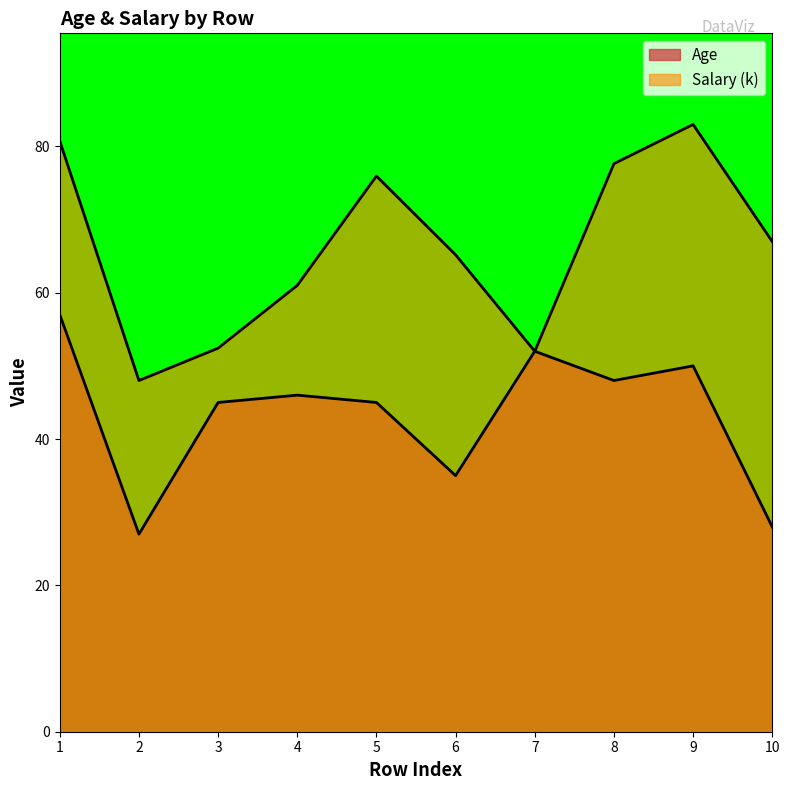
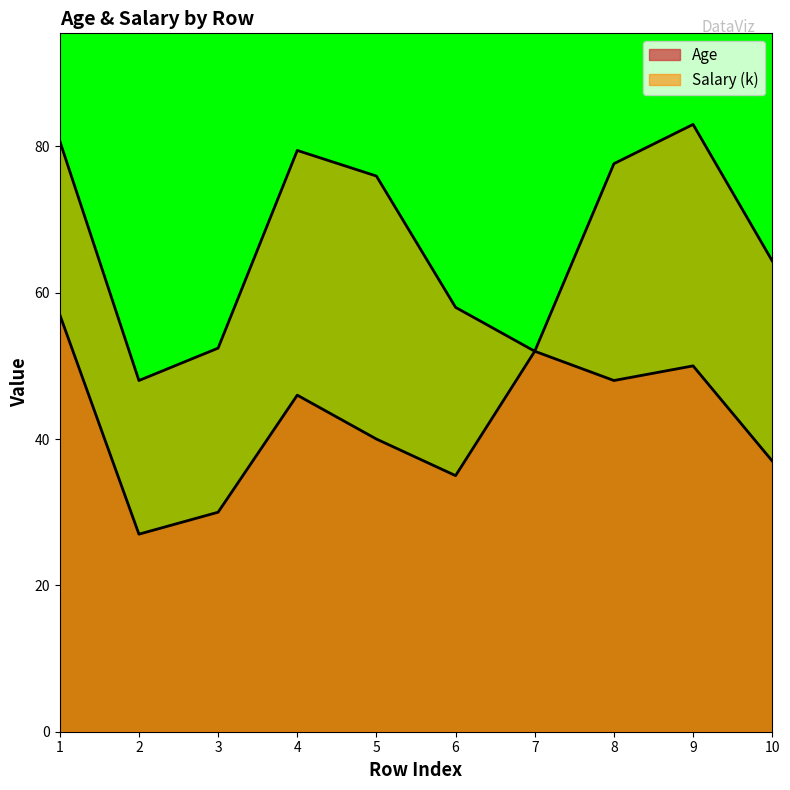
  {
    "Age": {
      "1": 57,
      "2": 27,
-     "3": 45,
+     "3": 30,
      "4": 46,
-     "5": 45,
+     "5": 40,
      "6": 35,
      "8": 48,
      "9": 50,
-     "10": 28
+     "10": 37
    },
    "Salary (k)": {
      "1": 81,
      "2": 48,
      "3": 52,
-     "4": 61,
+     "4": 79,
      "5": 76,
-     "6": 65,
+     "6": 58,
      "8": 78,
      "9": 83,
-     "10": 67
+     "10": 64
    }
  }
